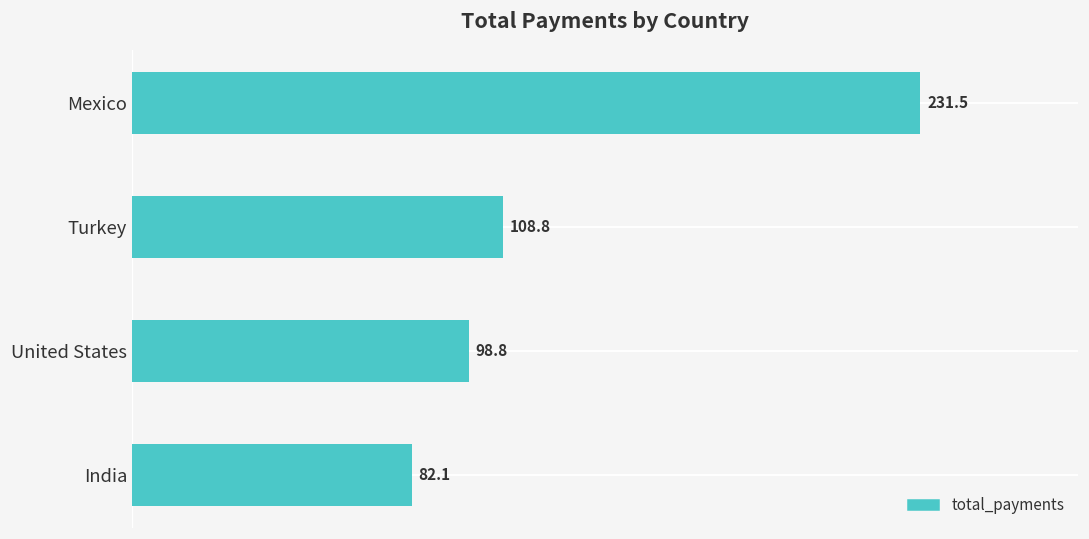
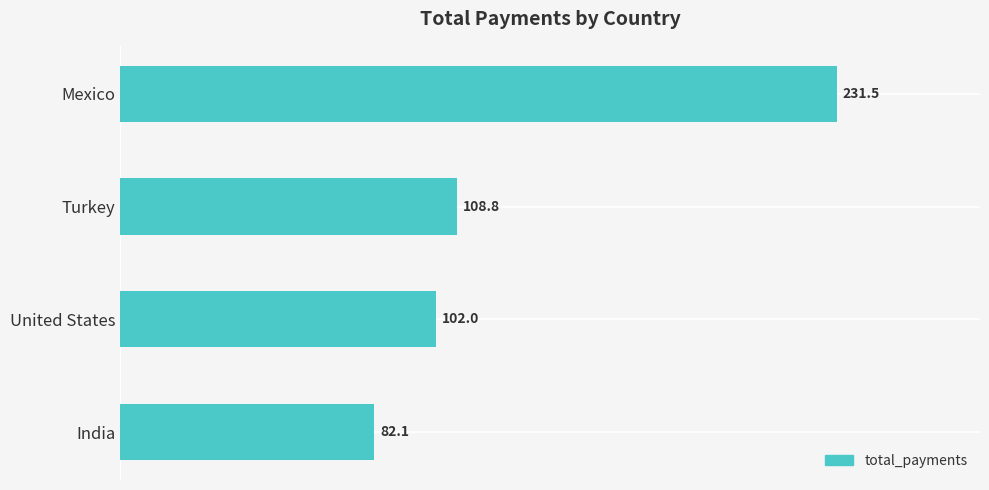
  {
    "Mexico": 231.5,
    "Turkey": 108.8,
-   "United States": 98.8,
+   "United States": 102.0,
    "India": 82.1
  }
